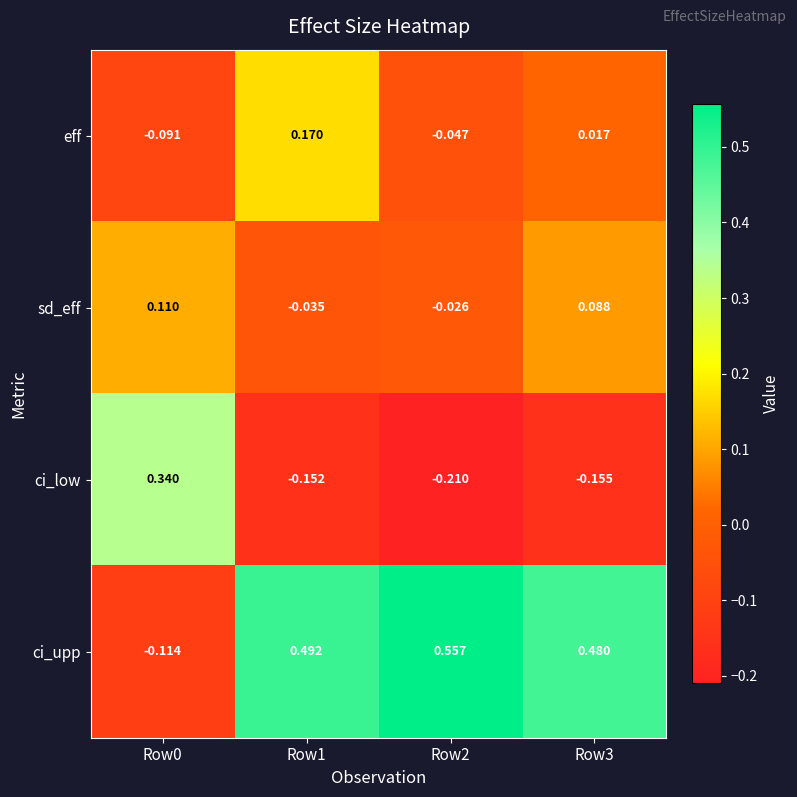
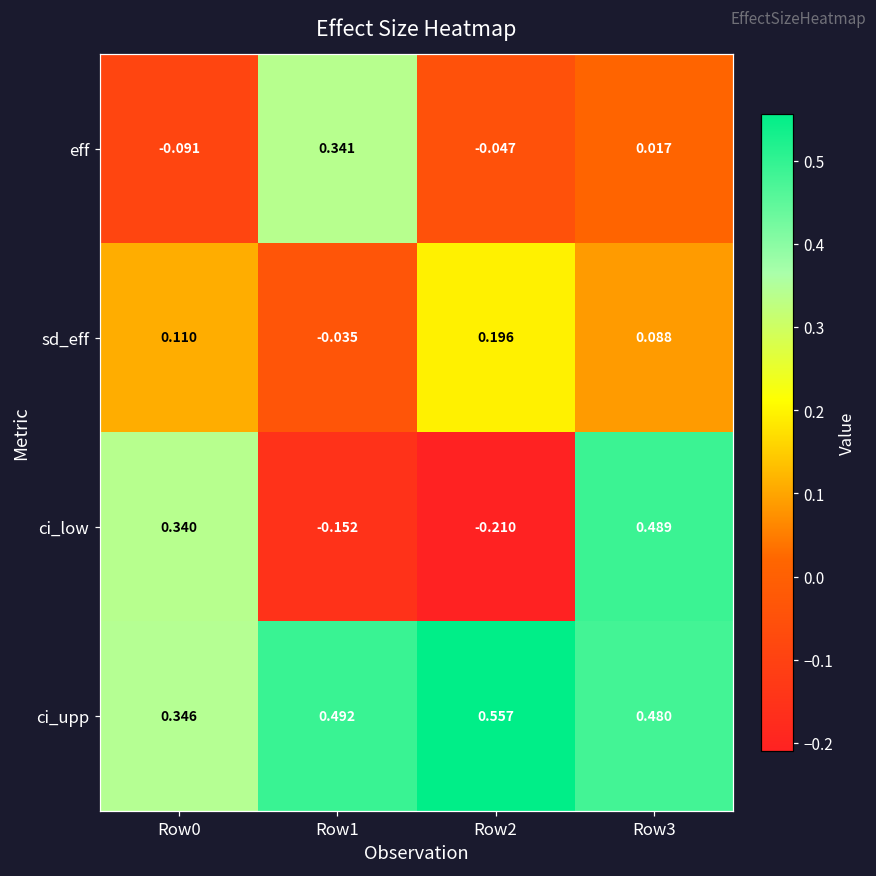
  {
    "eff": {
      "Row0": -0.091,
-     "Row1": 0.170,
+     "Row1": 0.341,
      "Row2": -0.047,
      "Row3": 0.017
    },
    "sd_eff": {
      "Row0": 0.110,
      "Row1": -0.035,
-     "Row2": -0.026,
+     "Row2": 0.196,
      "Row3": 0.088
    },
    "ci_low": {
      "Row0": 0.340,
      "Row1": -0.152,
      "Row2": -0.210,
-     "Row3": -0.155
+     "Row3": 0.489
    },
    "ci_upp": {
-     "Row0": -0.114,
+     "Row0": 0.346,
      "Row1": 0.492,
      "Row2": 0.557,
      "Row3": 0.480
    }
  }
